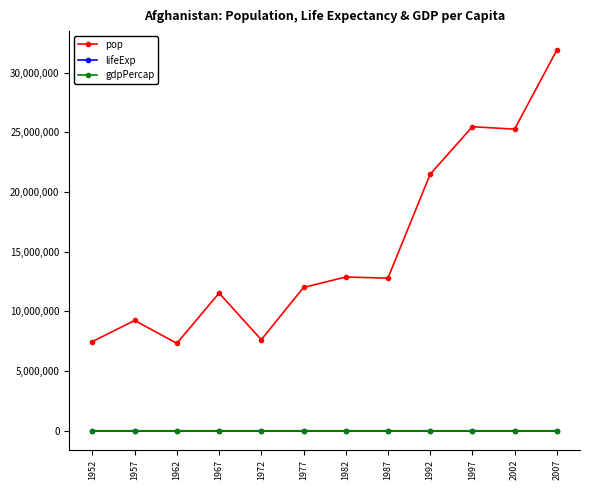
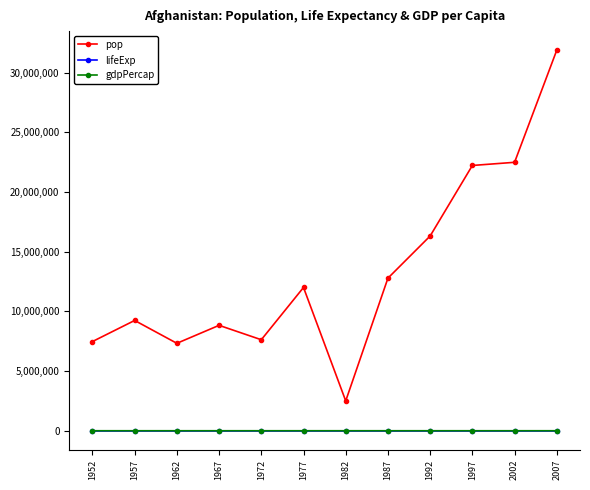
  {
    "pop": {
      "1952": "7,500,000",
      "1957": "9,200,000",
      "1962": "7,300,000",
-     "1967": "11,500,000",
+     "1967": "8,800,000",
      "1972": "7,600,000",
      "1977": "12,000,000",
-     "1982": "12,900,000",
+     "1982": "2,500,000",
      "1987": "12,800,000",
-     "1992": "21,500,000",
-     "1997": "25,500,000",
-     "2002": "25,300,000",
+     "1992": "16,300,000",
+     "1997": "22,200,000",
+     "2002": "22,500,000",
      "2007": "31,900,000"
    },
    "gdpPercap": {
      "1952": "0",
      "1957": "0",
      "1962": "0",
      "1967": "0",
      "1972": "0",
      "1977": "0",
      "1982": "0",
      "1987": "0",
      "1992": "0",
      "1997": "0",
      "2002": "0",
      "2007": "0"
    }
  }
